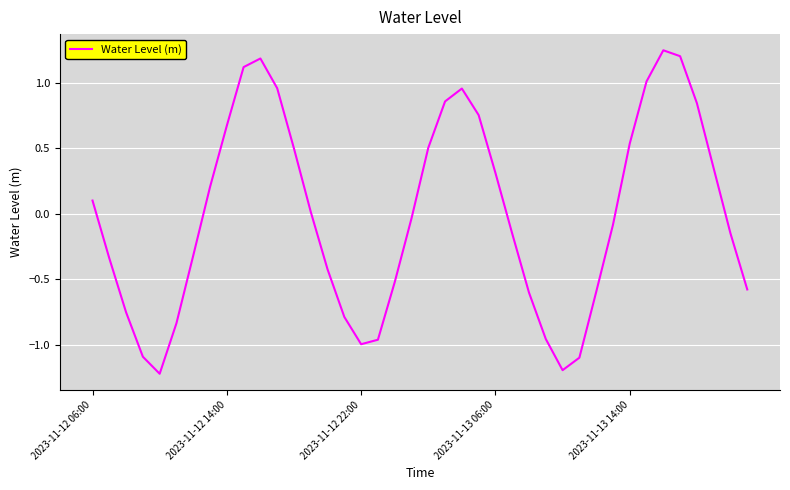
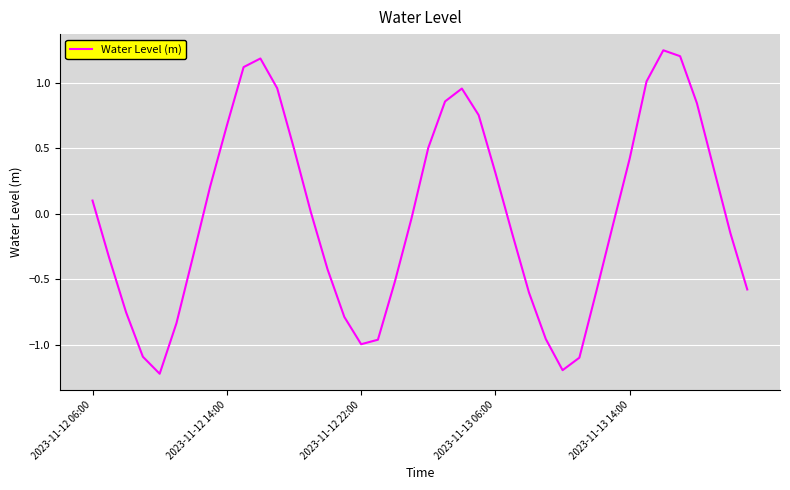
  {
    "2023-11-12 06:00": 0.10,
    "2023-11-12 14:00": 0.67,
    "2023-11-12 22:00": -0.99,
    "2023-11-13 06:00": 0.31,
-   "2023-11-13 14:00": 0.54
+   "2023-11-13 14:00": 0.42
  }
